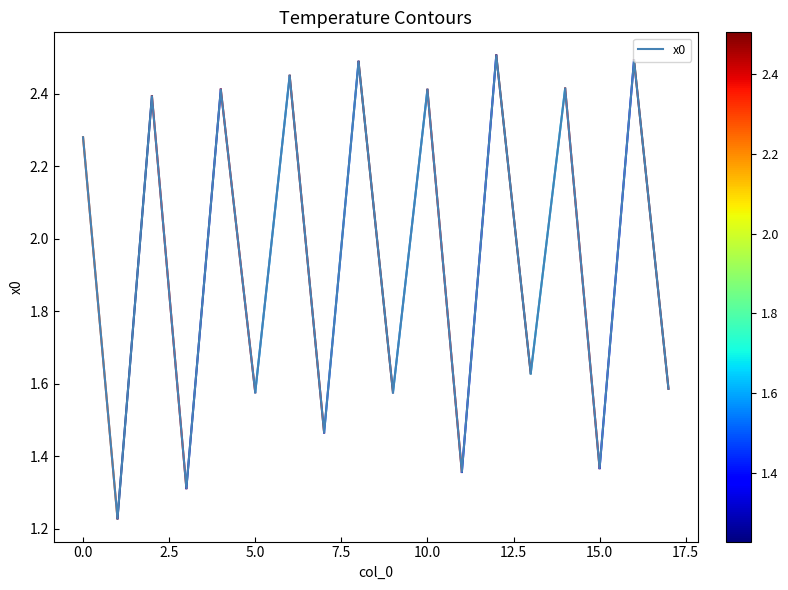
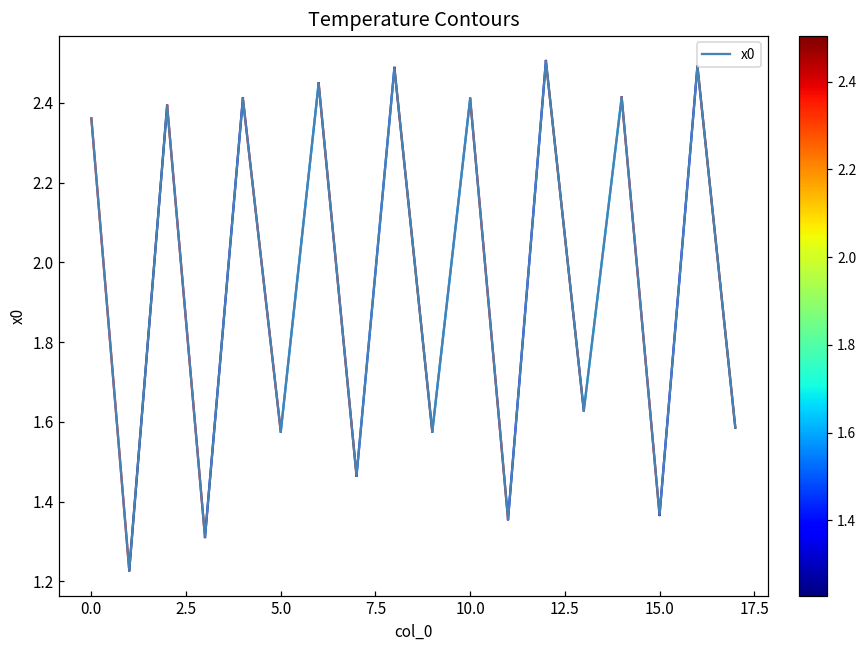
  {
    "x0": {
-     "0.0": 2.28
+     "0.0": 2.36
    }
  }
